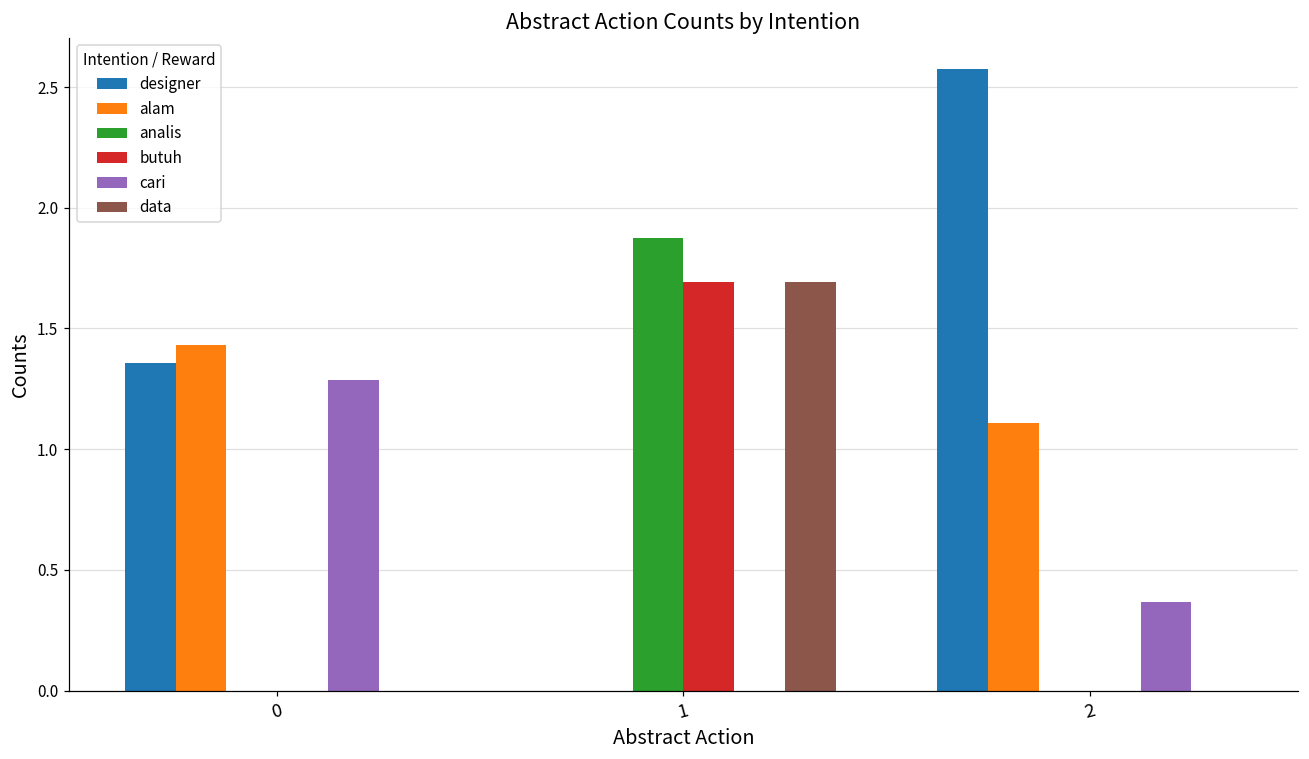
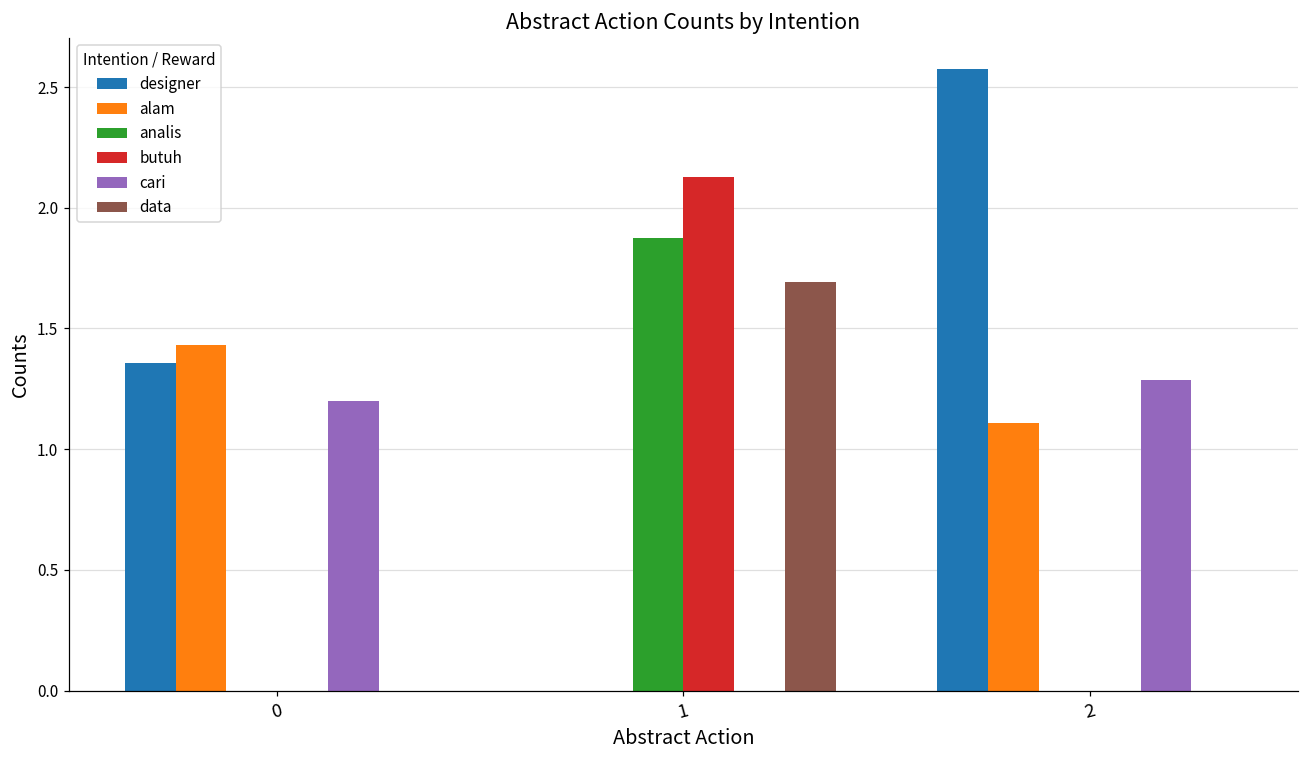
  {
    "designer": {
      "0": 1.36,
      "1": 0.00,
      "2": 2.58
    },
    "alam": {
      "0": 1.43,
      "1": 0.00,
      "2": 1.11
    },
    "analis": {
      "0": 0.00,
      "1": 1.87,
      "2": 0.00
    },
    "butuh": {
      "0": 0.00,
-     "1": 1.69,
+     "1": 2.13,
      "2": 0.00
    },
    "cari": {
-     "0": 1.29,
+     "0": 1.20,
      "1": 0.00,
-     "2": 0.37
+     "2": 1.29
    },
    "data": {
      "0": 0.00,
      "1": 1.69,
      "2": 0.00
    }
  }
